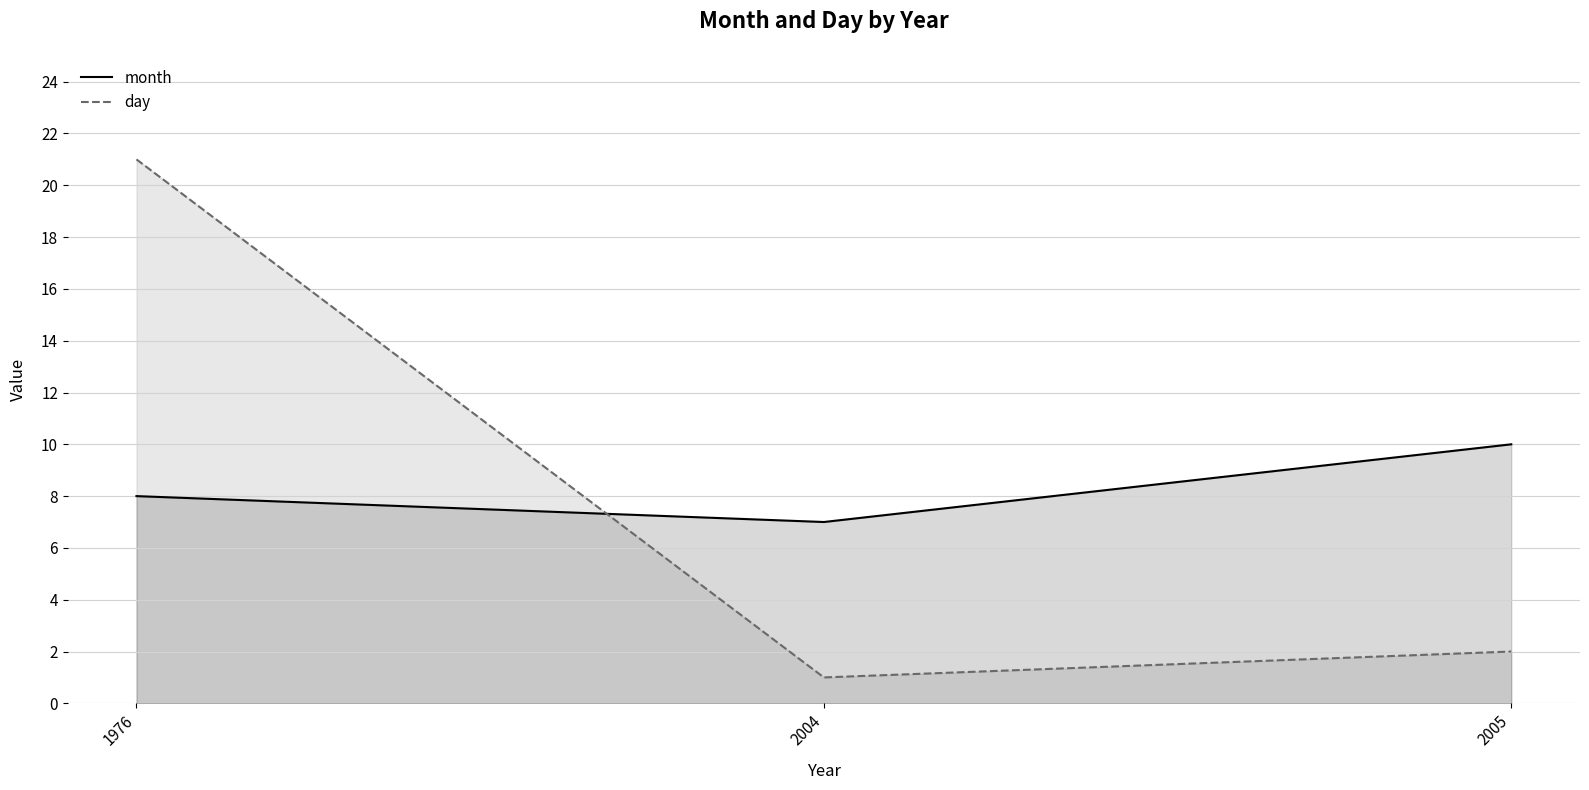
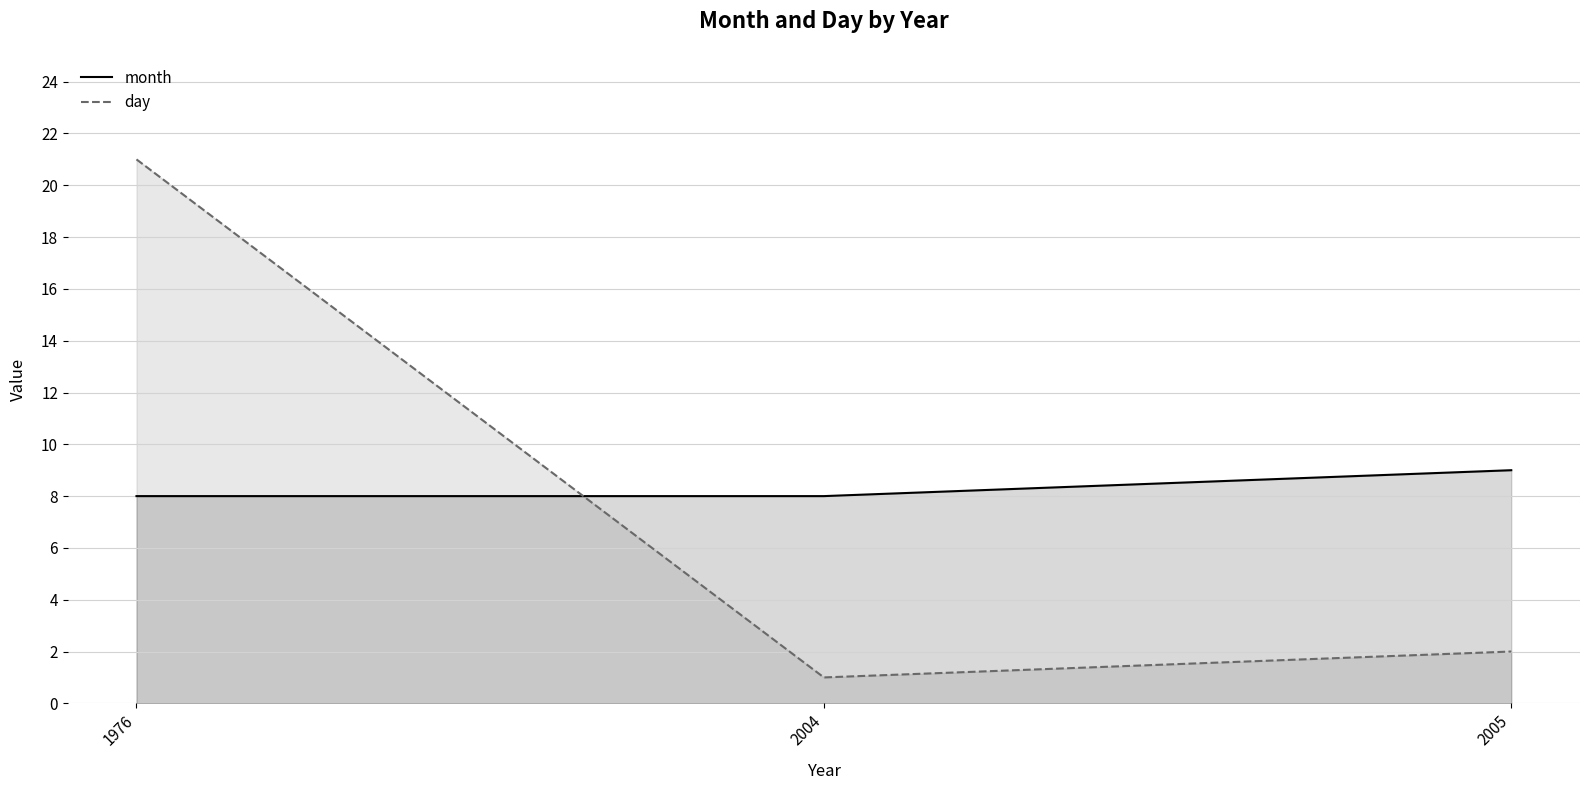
  {
    "month": {
      "1976": 8,
-     "2004": 7,
-     "2005": 10
+     "2004": 8,
+     "2005": 9
    },
    "day": {
      "1976": 21,
      "2004": 1,
      "2005": 2
    }
  }
